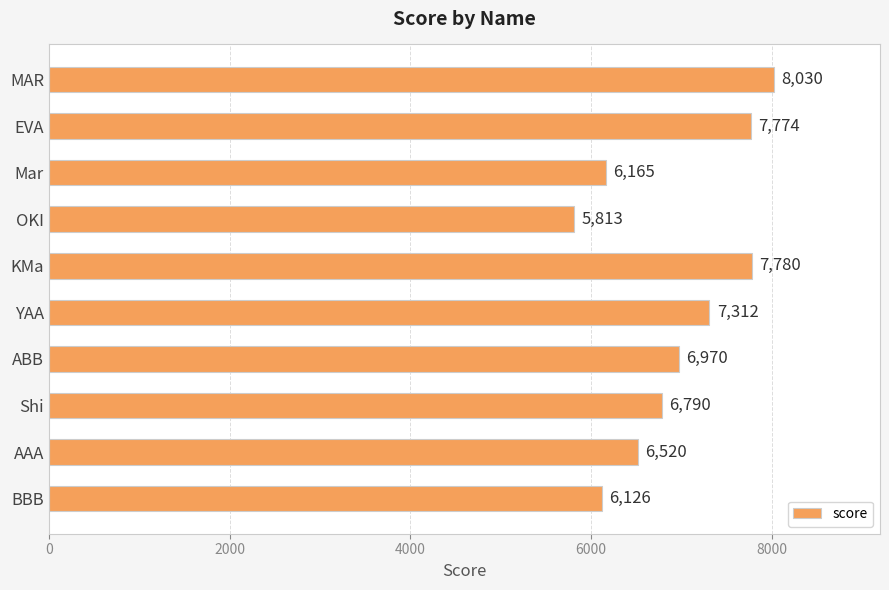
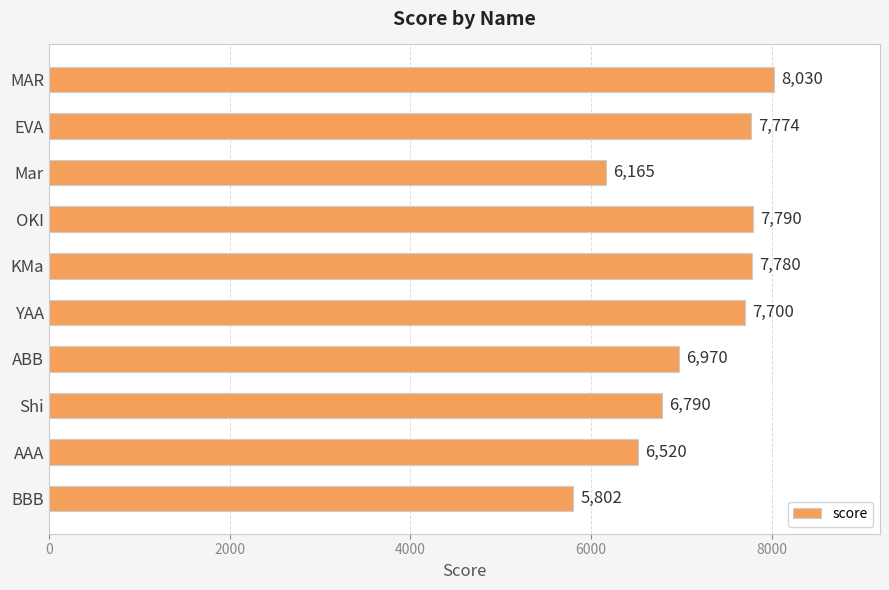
  {
    "MAR": "8,030",
    "EVA": "7,774",
    "Mar": "6,165",
-   "OKI": "5,813",
+   "OKI": "7,790",
    "KMa": "7,780",
-   "YAA": "7,312",
+   "YAA": "7,700",
    "ABB": "6,970",
    "Shi": "6,790",
    "AAA": "6,520",
-   "BBB": "6,126"
+   "BBB": "5,802"
  }
